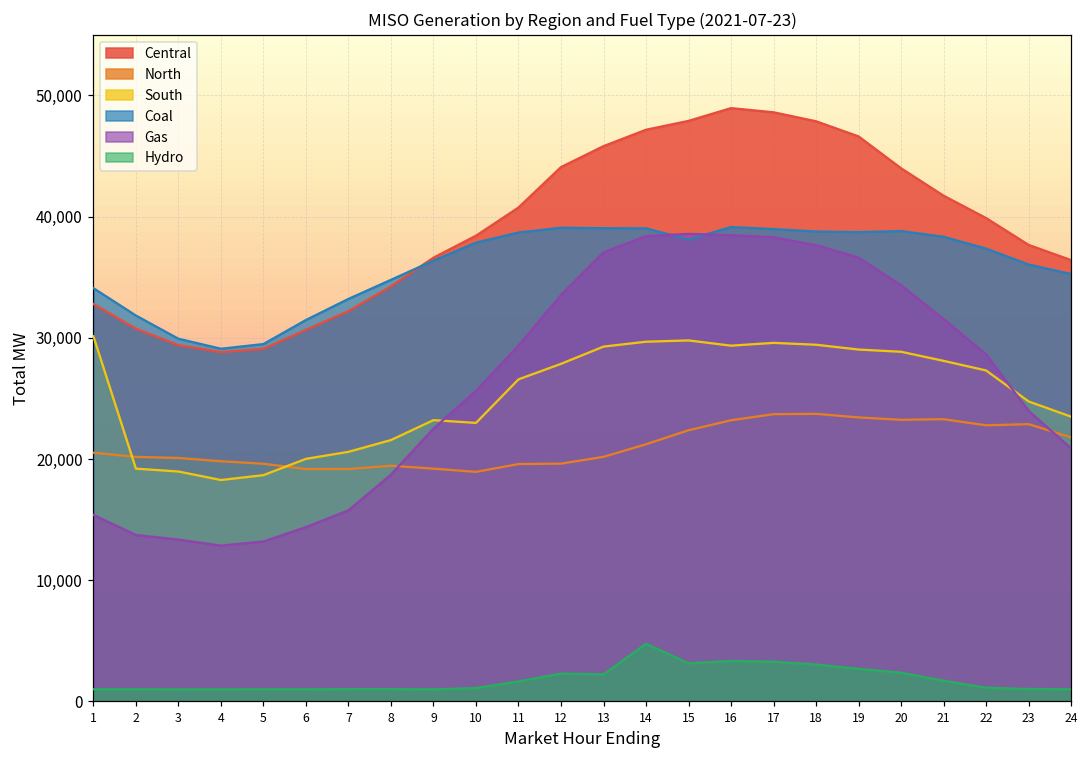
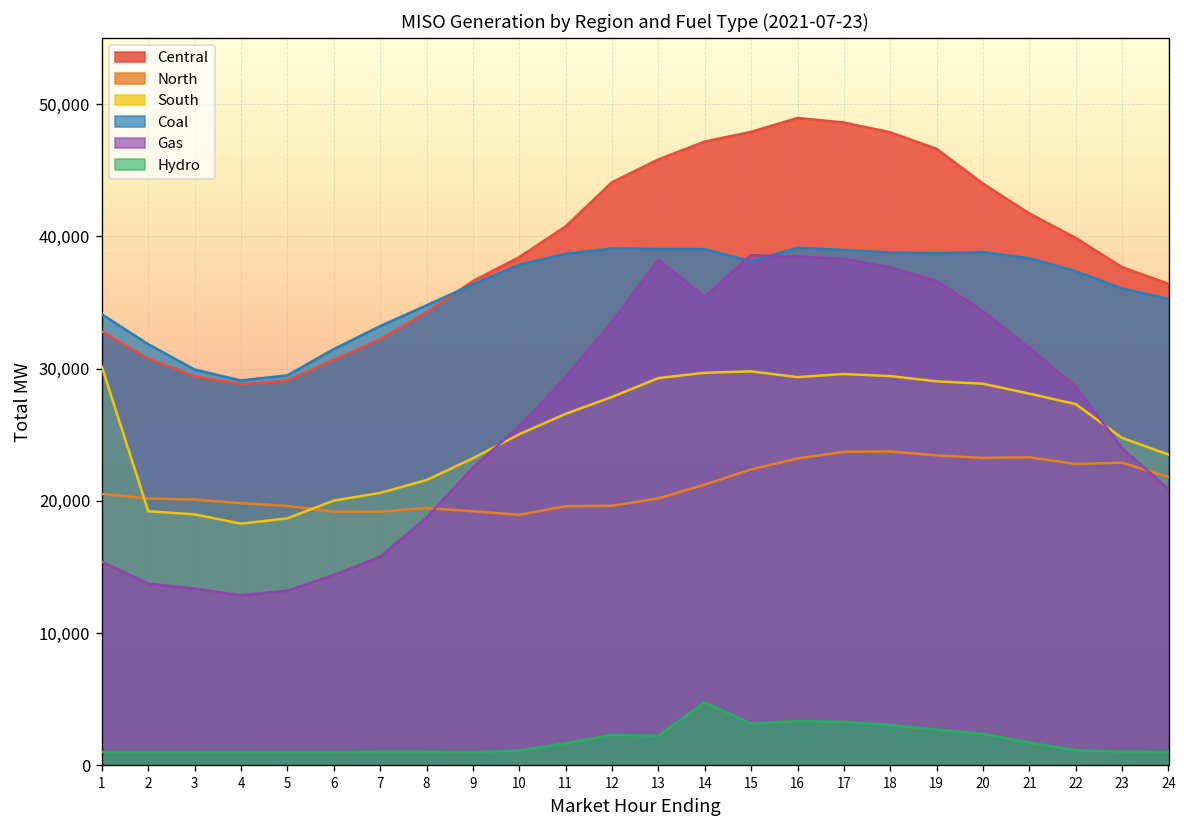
  {
    "South": {
      "1": "30,100",
      "2": "19,200",
      "3": "19,000",
      "4": "18,300",
      "5": "18,700",
      "6": "20,000",
      "7": "20,600",
      "8": "21,600",
      "9": "23,200",
-     "10": "23,000",
+     "10": "25,000",
      "11": "26,600",
      "12": "27,900",
      "13": "29,300",
      "14": "29,700",
      "15": "29,800",
      "16": "29,300",
      "17": "29,600",
      "18": "29,400",
      "19": "29,000",
      "20": "28,800",
      "21": "28,100",
      "22": "27,300",
      "23": "24,800",
      "24": "23,500"
    },
    "Coal": {
      "1": "34,100",
      "2": "31,800",
      "3": "29,900",
      "4": "29,100",
      "5": "29,500",
      "6": "31,500",
      "7": "33,200",
      "8": "34,800",
      "9": "36,400",
      "10": "37,800",
      "11": "38,700",
      "12": "39,100",
      "13": "39,000",
      "14": "39,000",
      "15": "38,100",
      "16": "39,100",
      "17": "39,000",
      "18": "38,800",
      "19": "38,700",
      "20": "38,800",
      "21": "38,300",
      "22": "37,400",
      "23": "36,000",
      "24": "35,300"
    },
    "Gas": {
      "1": "15,400",
      "2": "13,700",
      "3": "13,400",
      "4": "12,900",
      "5": "13,200",
      "6": "14,400",
      "7": "15,800",
      "8": "18,700",
      "9": "22,500",
      "10": "25,600",
      "11": "29,300",
      "12": "33,500",
-     "13": "37,000",
-     "14": "38,400",
+     "13": "38,200",
+     "14": "35,400",
      "15": "38,600",
      "16": "38,500",
      "17": "38,300",
      "18": "37,600",
      "19": "36,600",
      "20": "34,300",
      "21": "31,500",
      "22": "28,600",
      "23": "24,000",
      "24": "20,900"
    },
    "Hydro": {
      "1": "1,000",
      "2": "1,000",
      "3": "1,000",
      "4": "1,000",
      "5": "1,000",
      "6": "1,000",
      "7": "1,000",
      "8": "1,000",
      "9": "1,000",
      "10": "1,100",
      "11": "1,700",
      "12": "2,300",
      "13": "2,200",
      "14": "4,800",
      "15": "3,200",
      "16": "3,300",
      "17": "3,300",
      "18": "3,000",
      "19": "2,700",
      "20": "2,400",
      "21": "1,700",
      "22": "1,100",
      "23": "1,000",
      "24": "1,000"
    }
  }
